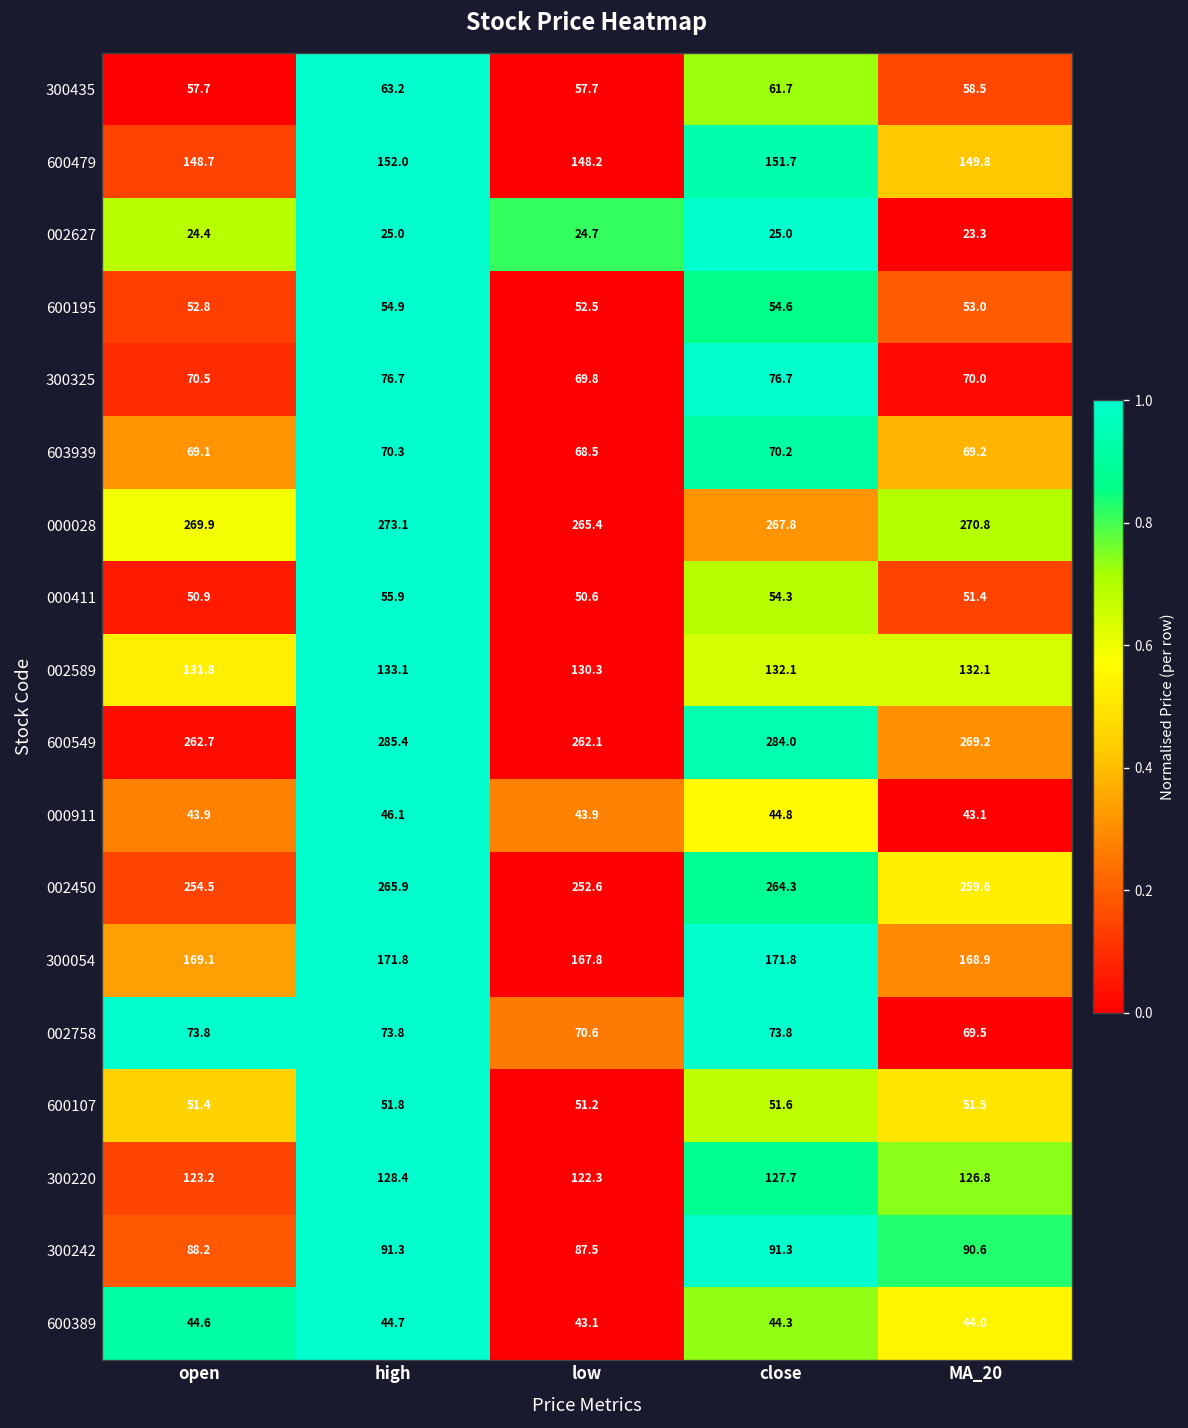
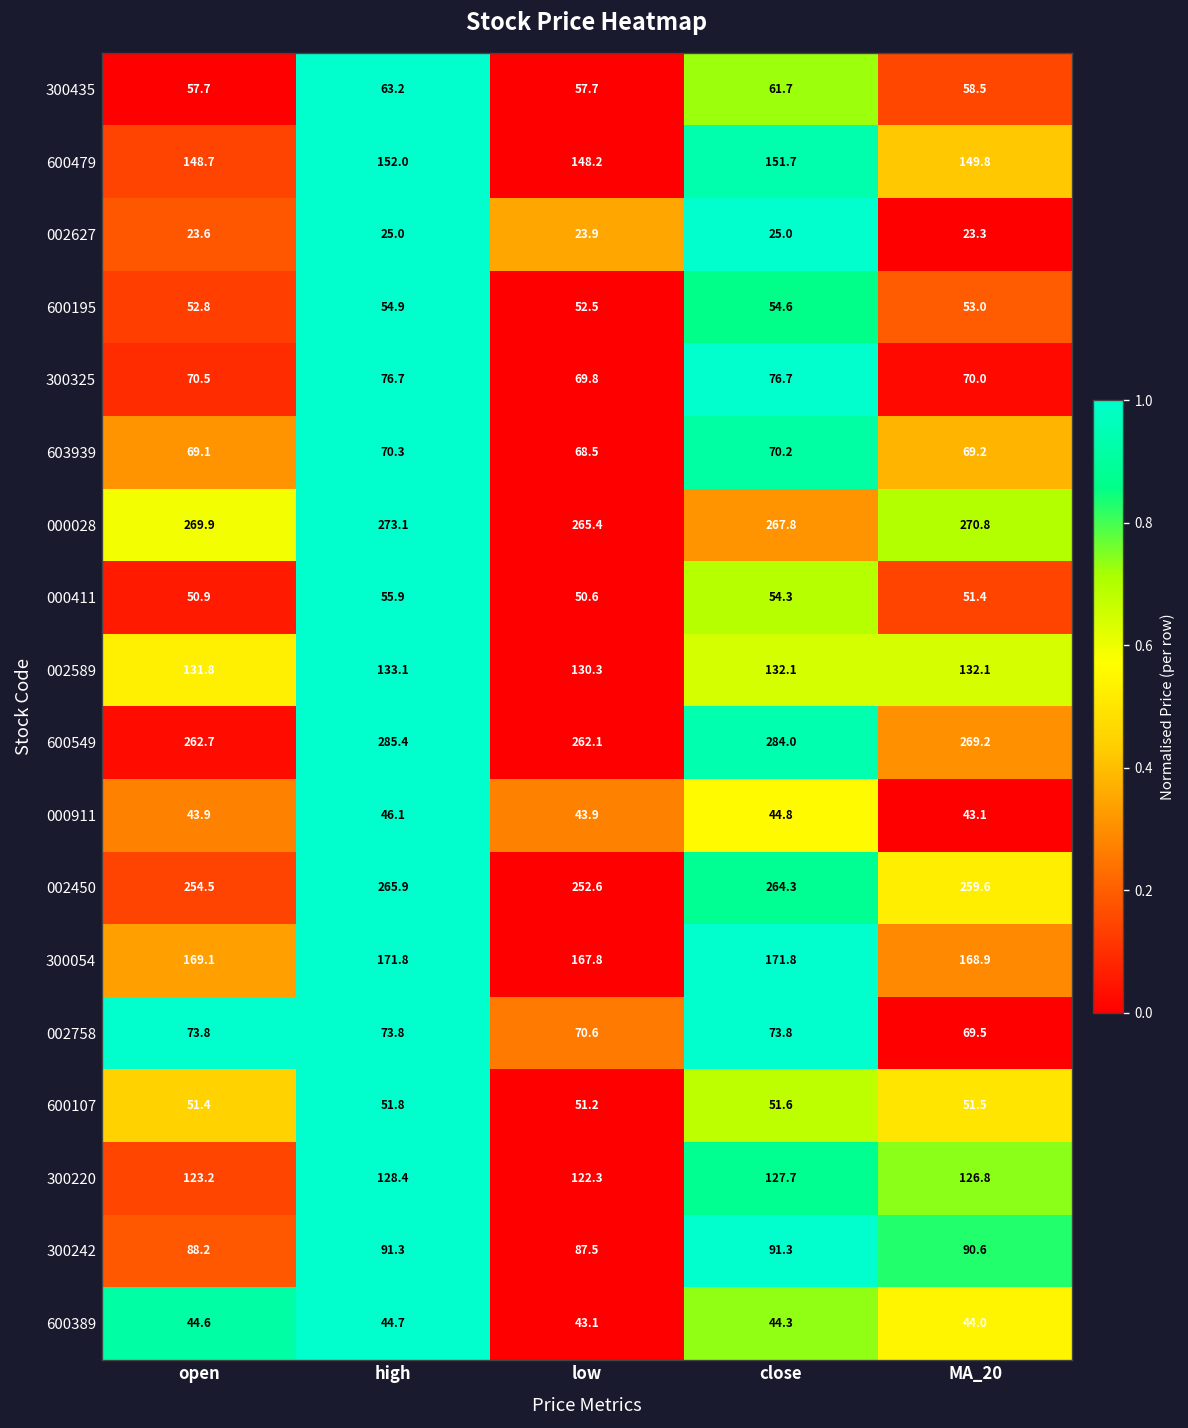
  {
    "300435": {
      "open": 57.7,
      "high": 63.2,
      "low": 57.7,
      "close": 61.7,
      "MA_20": 58.5
    },
    "600479": {
      "open": 148.7,
      "high": 152.0,
      "low": 148.2,
      "close": 151.7,
      "MA_20": 149.8
    },
    "002627": {
-     "open": 24.4,
+     "open": 23.6,
      "high": 25.0,
-     "low": 24.7,
+     "low": 23.9,
      "close": 25.0,
      "MA_20": 23.3
    },
    "600195": {
      "open": 52.8,
      "high": 54.9,
      "low": 52.5,
      "close": 54.6,
      "MA_20": 53.0
    },
    "300325": {
      "open": 70.5,
      "high": 76.7,
      "low": 69.8,
      "close": 76.7,
      "MA_20": 70.0
    },
    "603939": {
      "open": 69.1,
      "high": 70.3,
      "low": 68.5,
      "close": 70.2,
      "MA_20": 69.2
    },
    "000028": {
      "open": 269.9,
      "high": 273.1,
      "low": 265.4,
      "close": 267.8,
      "MA_20": 270.8
    },
    "000411": {
      "open": 50.9,
      "high": 55.9,
      "low": 50.6,
      "close": 54.3,
      "MA_20": 51.4
    },
    "002589": {
      "open": 131.8,
      "high": 133.1,
      "low": 130.3,
      "close": 132.1,
      "MA_20": 132.1
    },
    "600549": {
      "open": 262.7,
      "high": 285.4,
      "low": 262.1,
      "close": 284.0,
      "MA_20": 269.2
    },
    "000911": {
      "open": 43.9,
      "high": 46.1,
      "low": 43.9,
      "close": 44.8,
      "MA_20": 43.1
    },
    "002450": {
      "open": 254.5,
      "high": 265.9,
      "low": 252.6,
      "close": 264.3,
      "MA_20": 259.6
    },
    "300054": {
      "open": 169.1,
      "high": 171.8,
      "low": 167.8,
      "close": 171.8,
      "MA_20": 168.9
    },
    "002758": {
      "open": 73.8,
      "high": 73.8,
      "low": 70.6,
      "close": 73.8,
      "MA_20": 69.5
    },
    "600107": {
      "open": 51.4,
      "high": 51.8,
      "low": 51.2,
      "close": 51.6,
      "MA_20": 51.5
    },
    "300220": {
      "open": 123.2,
      "high": 128.4,
      "low": 122.3,
      "close": 127.7,
      "MA_20": 126.8
    },
    "300242": {
      "open": 88.2,
      "high": 91.3,
      "low": 87.5,
      "close": 91.3,
      "MA_20": 90.6
    },
    "600389": {
      "open": 44.6,
      "high": 44.7,
      "low": 43.1,
      "close": 44.3,
      "MA_20": 44.0
    }
  }
